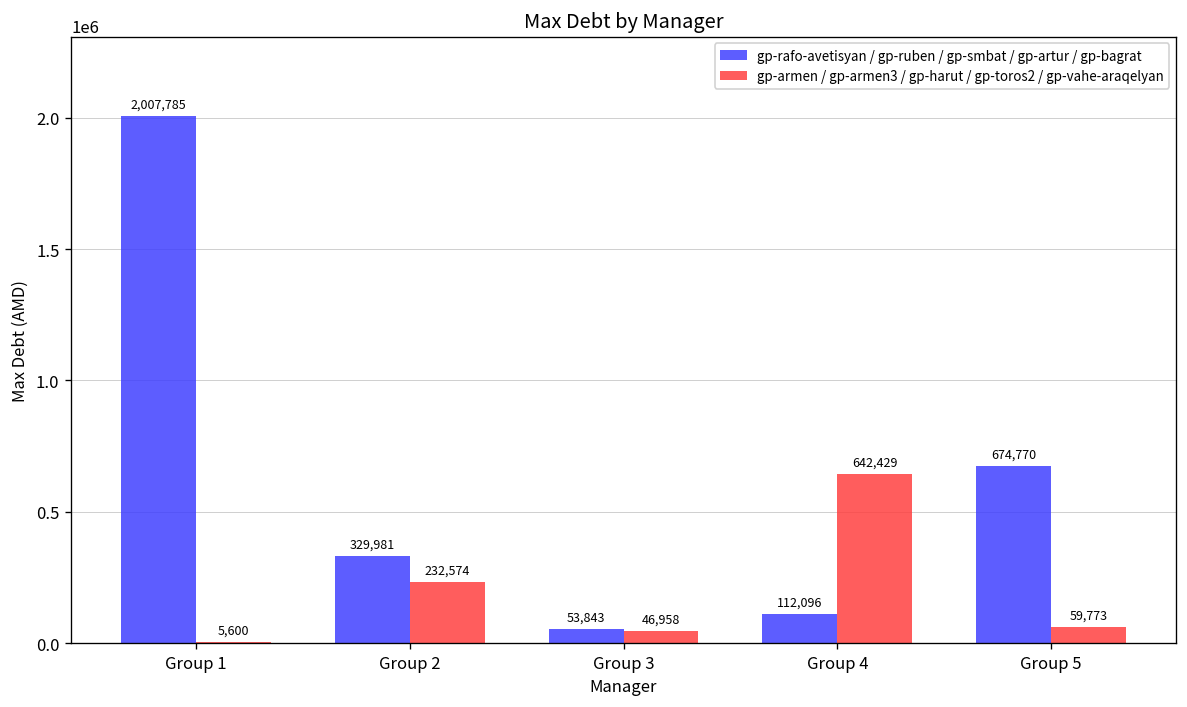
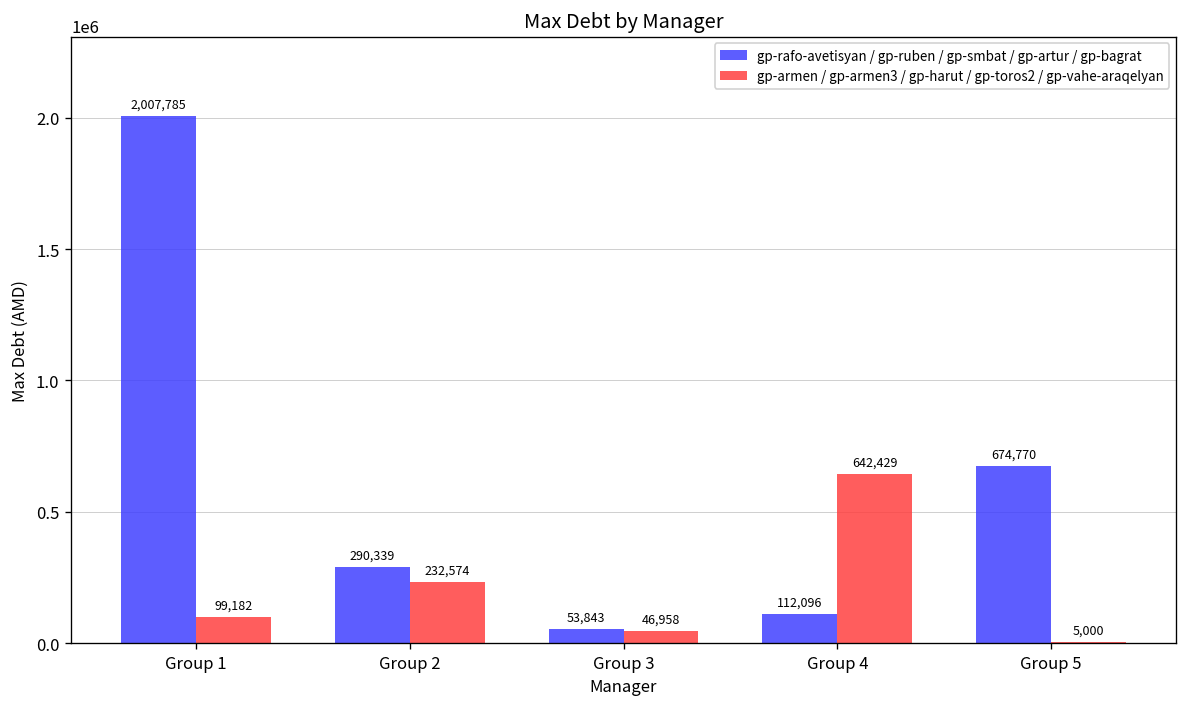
  {
    "gp-rafo-avetisyan / gp-ruben / gp-smbat / gp-artur / gp-bagrat": {
      "Group 1": "2,007,785",
-     "Group 2": "329,981",
+     "Group 2": "290,339",
      "Group 3": "53,843",
      "Group 4": "112,096",
      "Group 5": "674,770"
    },
    "gp-armen / gp-armen3 / gp-harut / gp-toros2 / gp-vahe-araqelyan": {
-     "Group 1": "5,600",
+     "Group 1": "99,182",
      "Group 2": "232,574",
      "Group 3": "46,958",
      "Group 4": "642,429",
-     "Group 5": "59,773"
+     "Group 5": "5,000"
    }
  }
